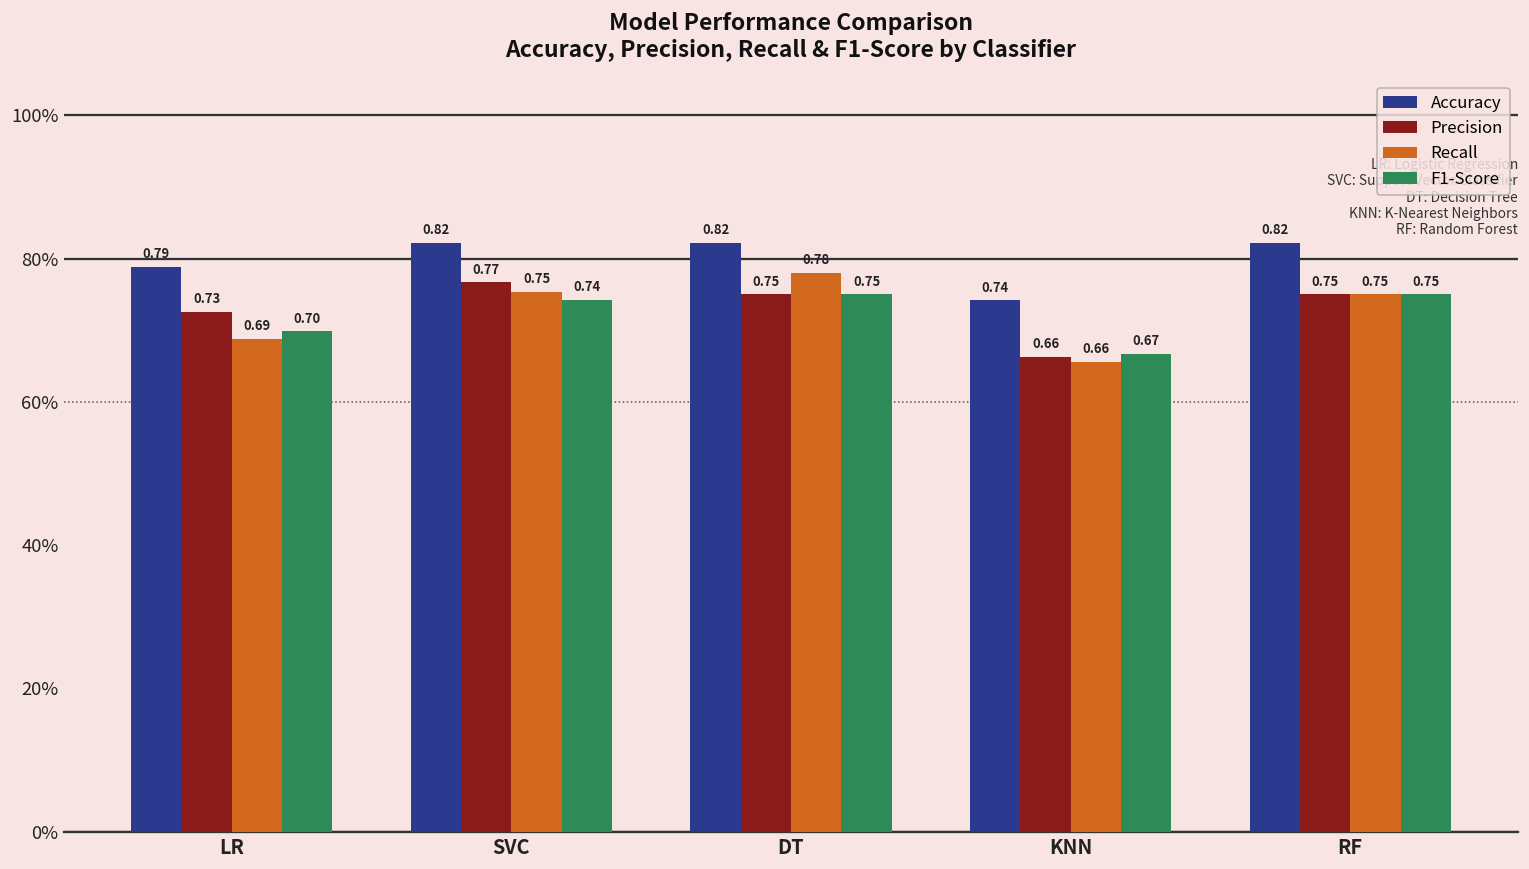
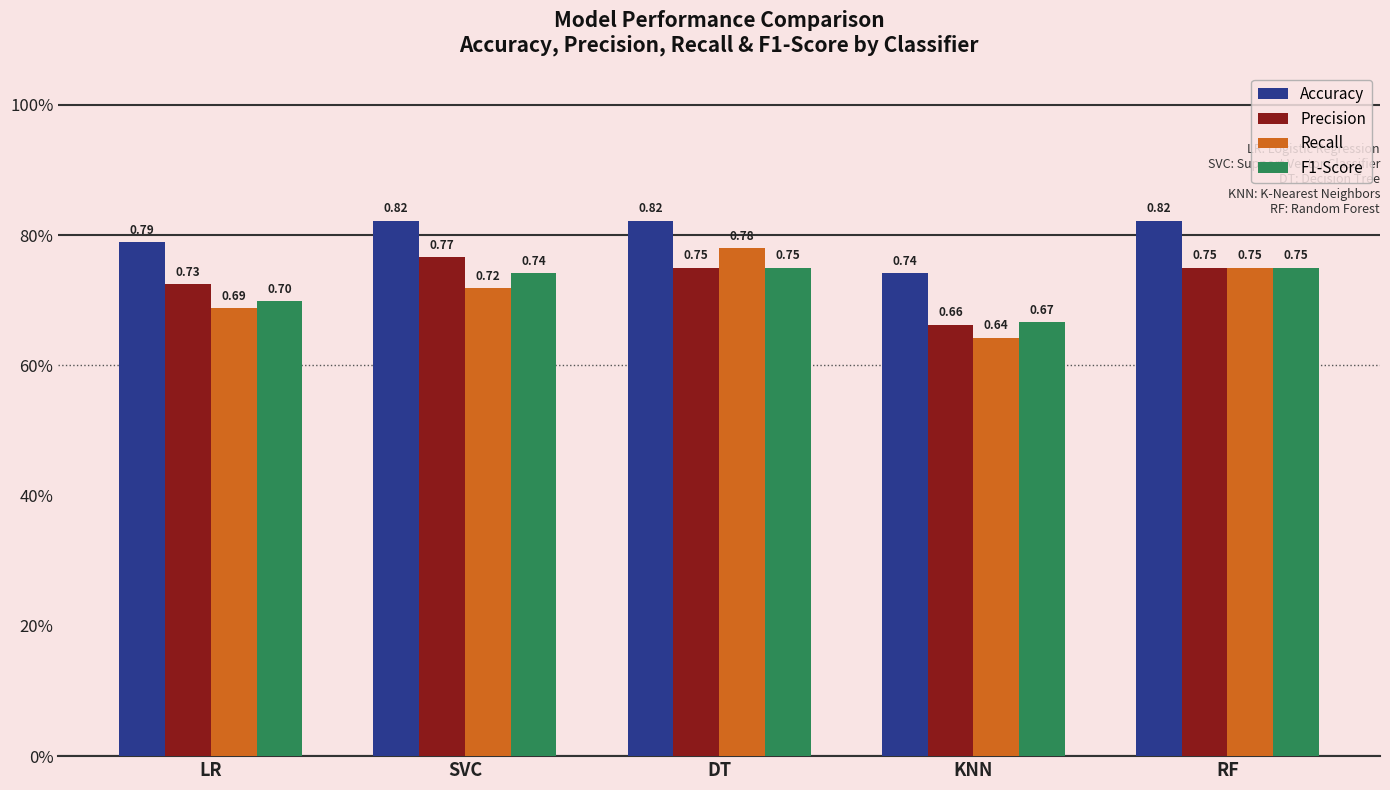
  {
    "Accuracy": {
      "LR": 0.79,
      "SVC": 0.82,
      "DT": 0.82,
      "KNN": 0.74,
      "RF": 0.82
    },
    "Precision": {
      "LR": 0.73,
      "SVC": 0.77,
      "DT": 0.75,
      "KNN": 0.66,
      "RF": 0.75
    },
    "Recall": {
      "LR": 0.69,
-     "SVC": 0.75,
+     "SVC": 0.72,
      "DT": 0.78,
-     "KNN": 0.66,
+     "KNN": 0.64,
      "RF": 0.75
    },
    "F1-Score": {
      "LR": 0.70,
      "SVC": 0.74,
      "DT": 0.75,
      "KNN": 0.67,
      "RF": 0.75
    }
  }
